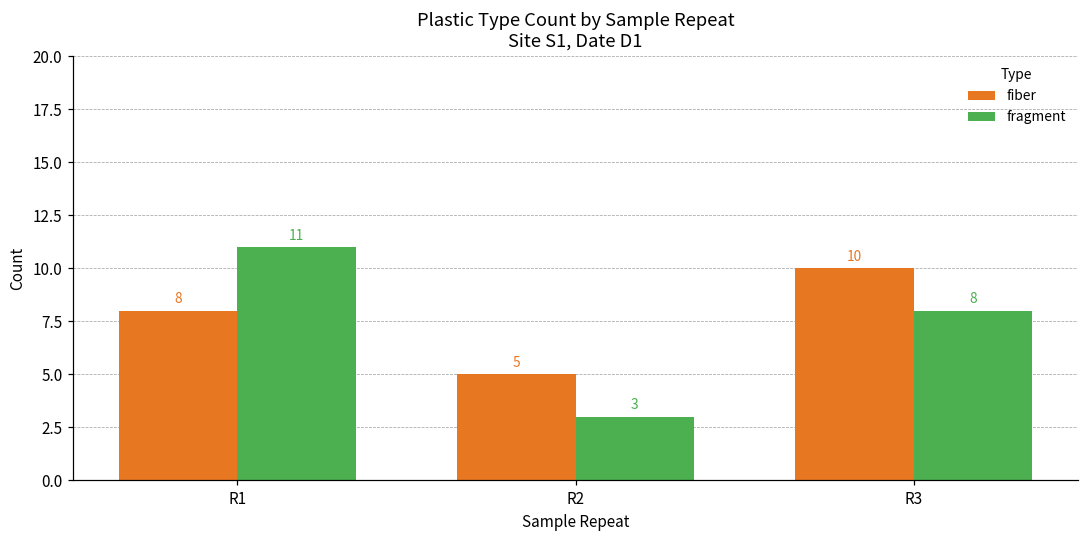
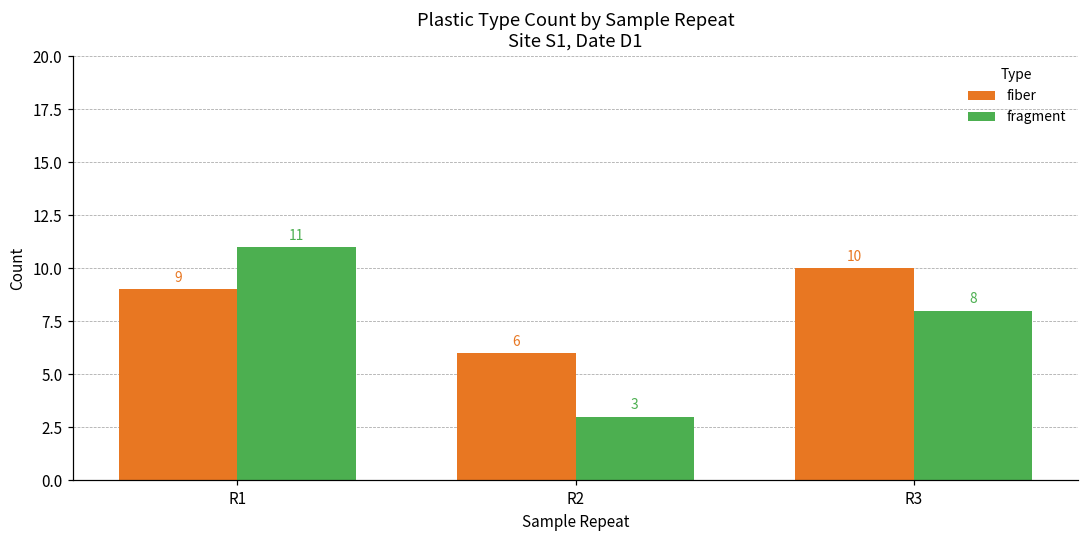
  {
    "fiber": {
-     "R1": 8,
-     "R2": 5,
+     "R1": 9,
+     "R2": 6,
      "R3": 10
    },
    "fragment": {
      "R1": 11,
      "R2": 3,
      "R3": 8
    }
  }
